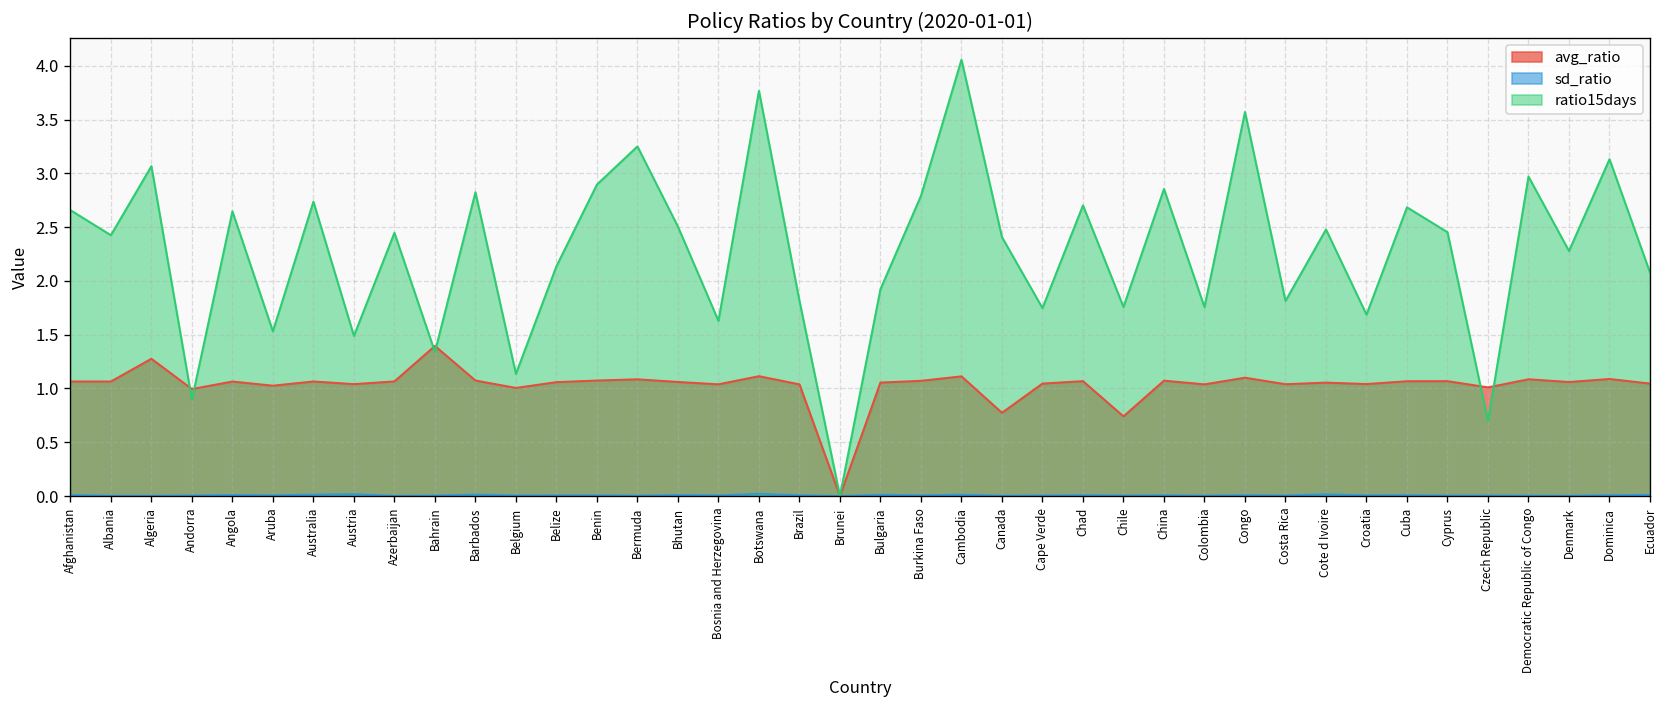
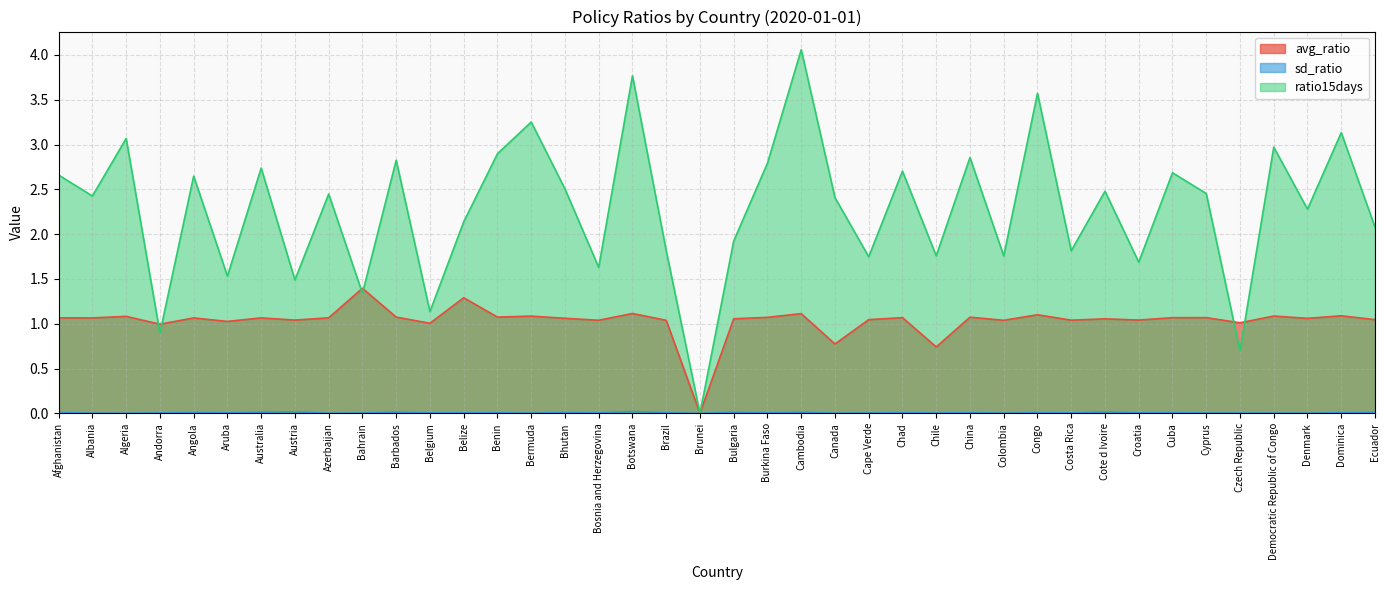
  {
    "avg_ratio": {
      "Afghanistan": 1.1,
      "Albania": 1.1,
-     "Algeria": 1.3,
+     "Algeria": 1.1,
      "Andorra": 1.0,
      "Angola": 1.1,
      "Aruba": 1.0,
      "Australia": 1.1,
      "Austria": 1.0,
      "Azerbaijan": 1.1,
      "Bahrain": 1.4,
      "Barbados": 1.1,
      "Belgium": 1.0,
-     "Belize": 1.1,
+     "Belize": 1.3,
      "Benin": 1.1,
      "Bermuda": 1.1,
      "Bhutan": 1.1,
      "Bosnia and Herzegovina": 1.0,
      "Botswana": 1.1,
      "Brazil": 1.0,
      "Bulgaria": 1.1,
      "Burkina Faso": 1.1,
      "Cambodia": 1.1,
      "Canada": 0.8,
      "Cape Verde": 1.0,
      "Chad": 1.1,
      "Chile": 0.7,
      "China": 1.1,
      "Colombia": 1.0,
      "Congo": 1.1,
      "Costa Rica": 1.0,
      "Cote d Ivoire": 1.1,
      "Croatia": 1.0,
      "Cuba": 1.1,
      "Cyprus": 1.1,
      "Czech Republic": 1.0,
      "Democratic Republic of Congo": 1.1,
      "Denmark": 1.1,
      "Dominica": 1.1,
      "Ecuador": 1.0
    },
    "sd_ratio": {
      "Afghanistan": 0.0,
      "Albania": 0.0,
      "Algeria": 0.0,
      "Andorra": 0.0,
      "Angola": 0.0,
      "Aruba": 0.0,
      "Australia": 0.0,
      "Austria": 0.0,
      "Azerbaijan": 0.0,
      "Bahrain": 0.0,
      "Barbados": 0.0,
      "Belgium": 0.0,
      "Belize": 0.0,
      "Benin": 0.0,
      "Bermuda": 0.0,
      "Bhutan": 0.0,
      "Bosnia and Herzegovina": 0.0,
      "Botswana": 0.0,
      "Brazil": 0.0,
      "Bulgaria": 0.0,
      "Burkina Faso": 0.0,
      "Cambodia": 0.0,
      "Canada": 0.0,
      "Cape Verde": 0.0,
      "Chad": 0.0,
      "Chile": 0.0,
      "China": 0.0,
      "Colombia": 0.0,
      "Congo": 0.0,
      "Costa Rica": 0.0,
      "Cote d Ivoire": 0.0,
      "Croatia": 0.0,
      "Cuba": 0.0,
      "Cyprus": 0.0,
      "Czech Republic": 0.0,
      "Democratic Republic of Congo": 0.0,
      "Denmark": 0.0,
      "Dominica": 0.0,
      "Ecuador": 0.0
    },
    "ratio15days": {
      "Afghanistan": 2.7,
      "Albania": 2.4,
      "Algeria": 3.1,
      "Andorra": 0.9,
      "Angola": 2.6,
      "Aruba": 1.5,
      "Australia": 2.7,
      "Austria": 1.5,
      "Azerbaijan": 2.4,
      "Bahrain": 1.3,
      "Barbados": 2.8,
      "Belgium": 1.1,
      "Belize": 2.1,
      "Benin": 2.9,
      "Bermuda": 3.3,
      "Bhutan": 2.5,
      "Bosnia and Herzegovina": 1.6,
      "Botswana": 3.8,
      "Brazil": 1.8,
      "Bulgaria": 1.9,
      "Burkina Faso": 2.8,
      "Cambodia": 4.1,
      "Canada": 2.4,
      "Cape Verde": 1.7,
      "Chad": 2.7,
      "Chile": 1.8,
      "China": 2.9,
      "Colombia": 1.8,
      "Congo": 3.6,
      "Costa Rica": 1.8,
      "Cote d Ivoire": 2.5,
      "Croatia": 1.7,
      "Cuba": 2.7,
      "Cyprus": 2.5,
      "Czech Republic": 0.7,
      "Democratic Republic of Congo": 3.0,
      "Denmark": 2.3,
      "Dominica": 3.1,
      "Ecuador": 2.1
    }
  }
